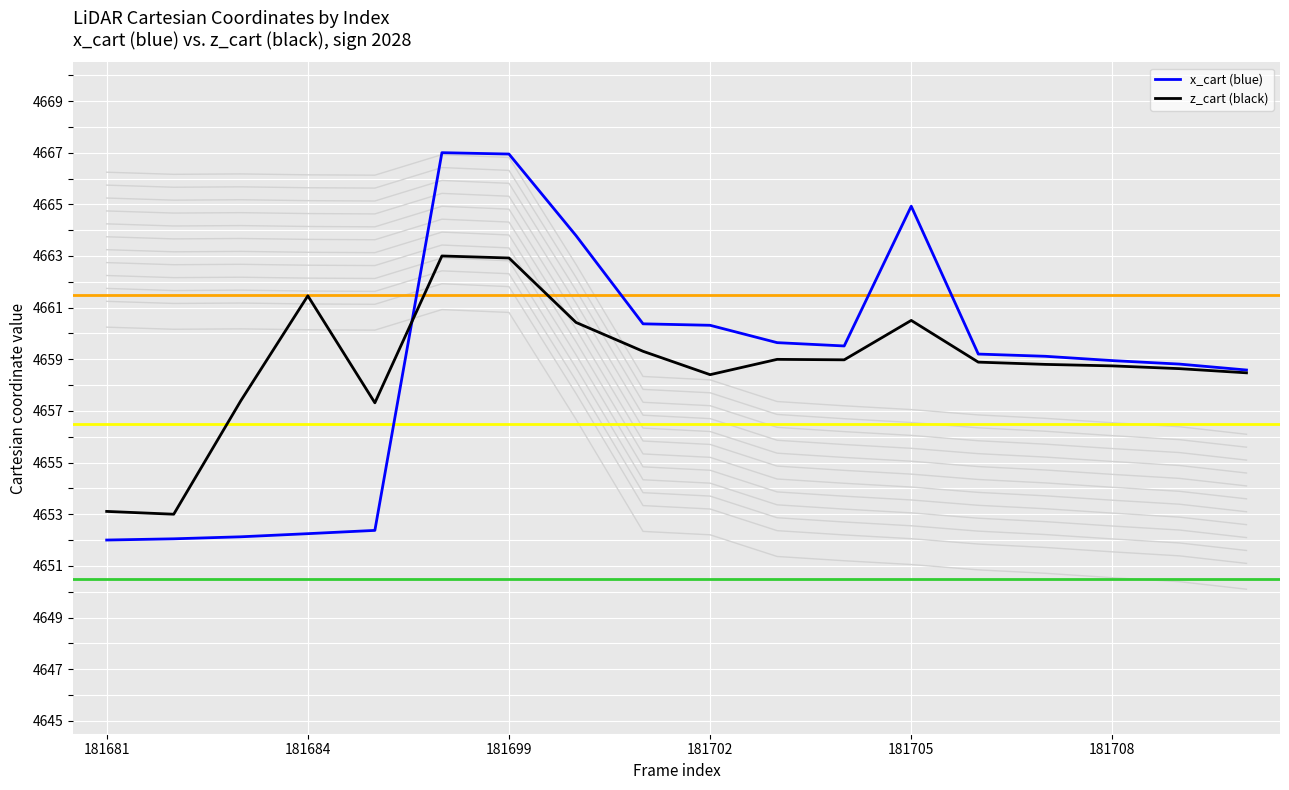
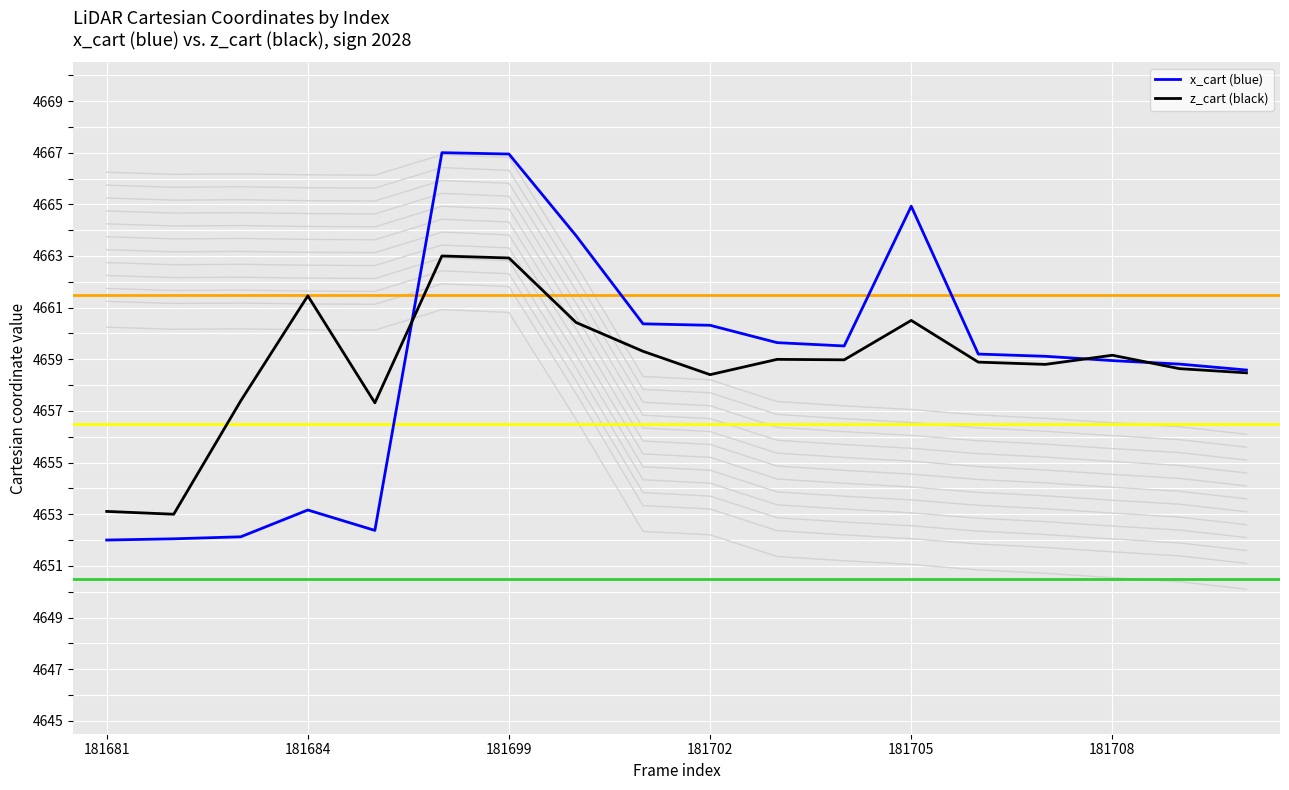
  {
    "x_cart (blue)": {
      "181681": 4652.0,
-     "181684": 4652.2,
+     "181684": 4653.2,
      "181699": 4666.9,
      "181702": 4660.3,
      "181705": 4664.9,
      "181708": 4658.9
    },
    "z_cart (black)": {
      "181681": 4653.1,
      "181684": 4661.5,
      "181699": 4662.9,
      "181702": 4658.4,
      "181705": 4660.5,
-     "181708": 4658.7
+     "181708": 4659.2
    }
  }
